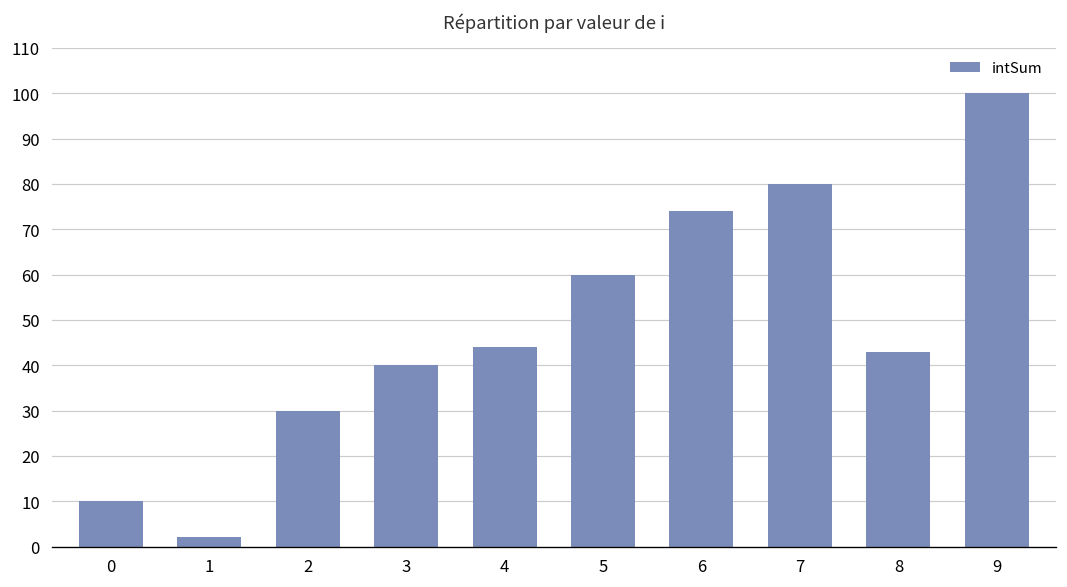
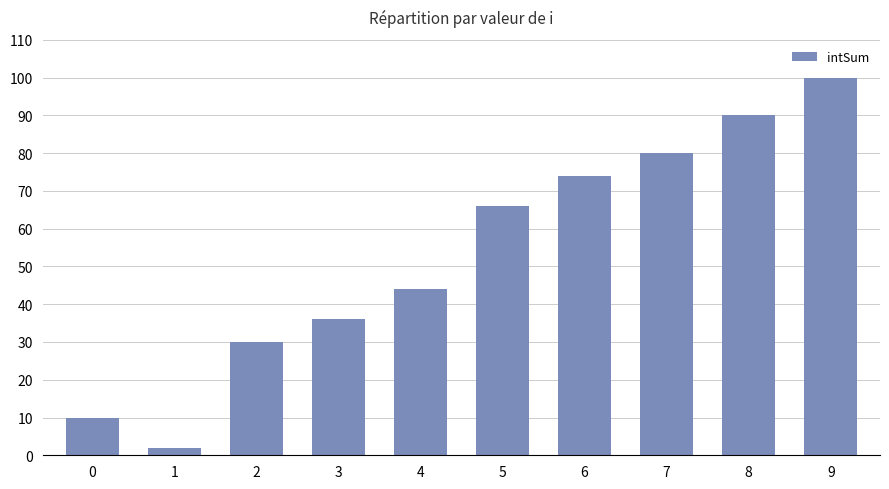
  {
    "0": 10,
    "1": 2,
    "2": 30,
-   "3": 40,
+   "3": 36,
    "4": 44,
-   "5": 60,
+   "5": 66,
    "6": 74,
    "7": 80,
-   "8": 43,
+   "8": 90,
    "9": 100
  }
